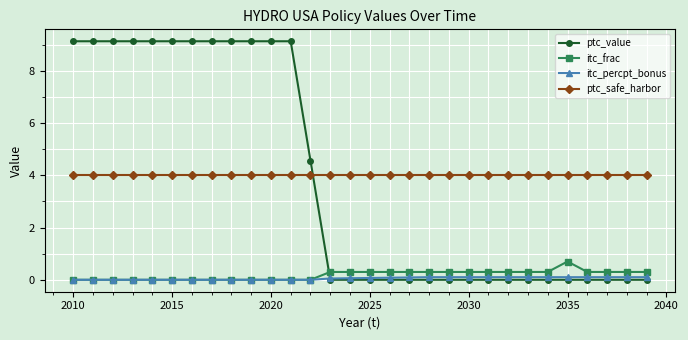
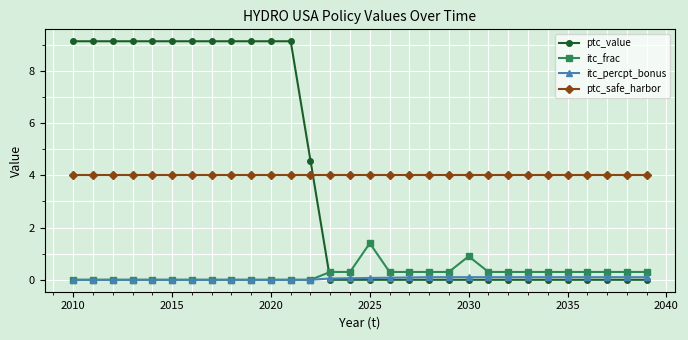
  {
    "ptc_value": {
      "2010": 9.1,
      "2015": 9.1,
      "2020": 9.1,
      "2030": 0.0,
      "2035": 0.0
    },
    "itc_frac": {
-     "2025": 0.3,
-     "2030": 0.3,
-     "2035": 0.7
+     "2025": 1.4,
+     "2030": 0.9,
+     "2035": 0.3
    },
    "itc_percpt_bonus": {
      "2030": 0.1,
      "2035": 0.1
    },
    "ptc_safe_harbor": {
      "2010": 4.0,
      "2015": 4.0,
      "2020": 4.0,
      "2025": 4.0,
      "2030": 4.0,
      "2035": 4.0
    }
  }
